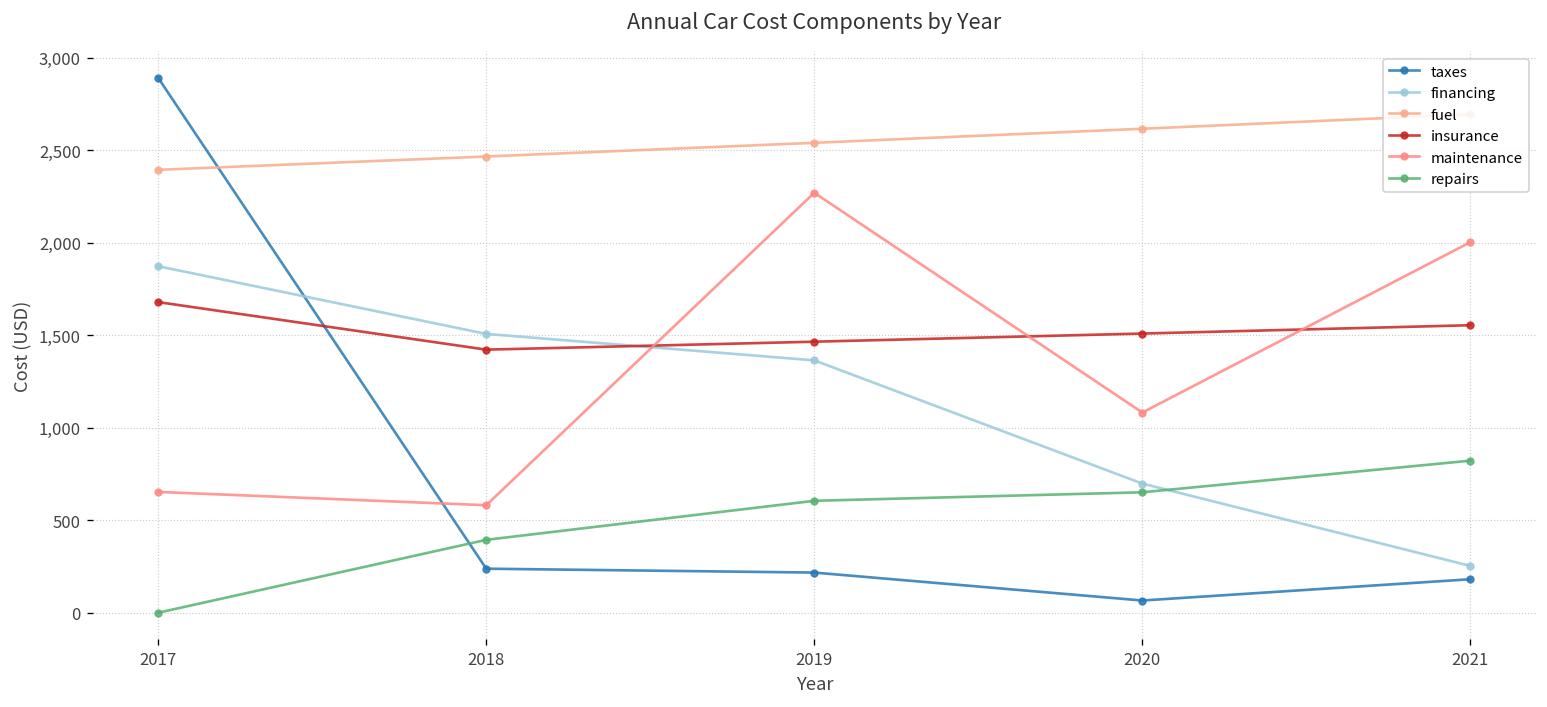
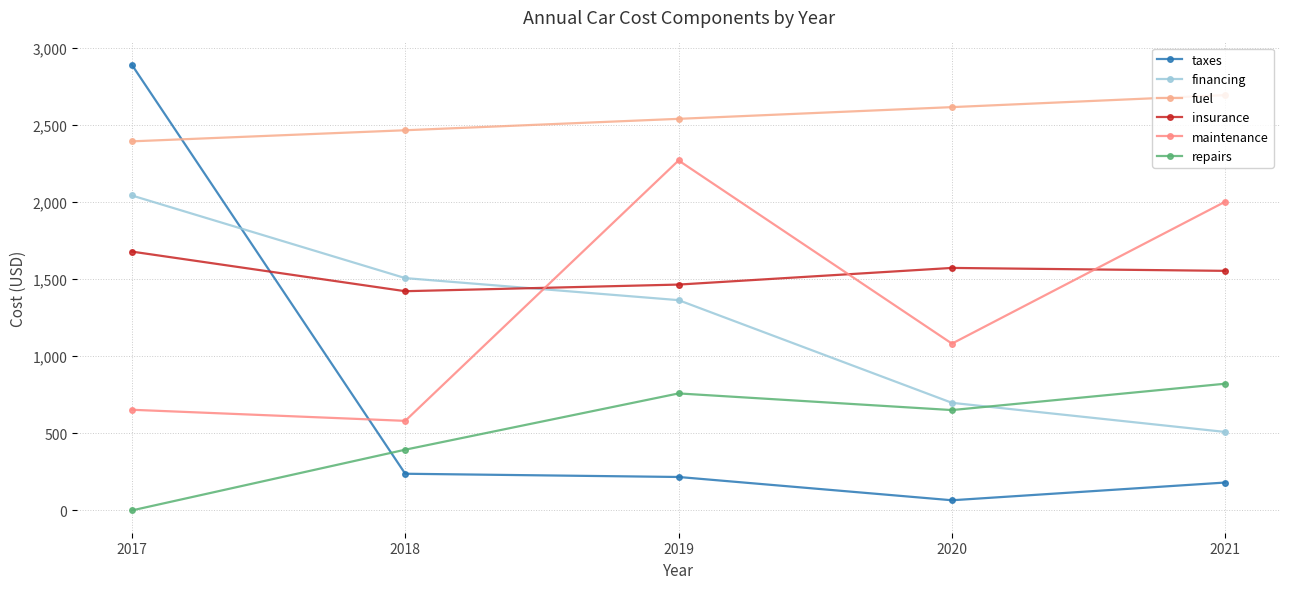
  {
    "taxes": {
      "2017": "2,890",
      "2018": "240",
      "2019": "220",
      "2020": "70",
      "2021": "180"
    },
    "financing": {
-     "2017": "1,870",
+     "2017": "2,040",
      "2018": "1,510",
      "2019": "1,360",
      "2020": "700",
-     "2021": "250"
+     "2021": "510"
    },
    "insurance": {
      "2017": "1,680",
      "2018": "1,420",
      "2019": "1,470",
-     "2020": "1,510",
+     "2020": "1,570",
      "2021": "1,550"
    },
    "repairs": {
      "2017": "0",
      "2018": "390",
-     "2019": "610",
+     "2019": "760",
      "2020": "650",
      "2021": "820"
    }
  }
